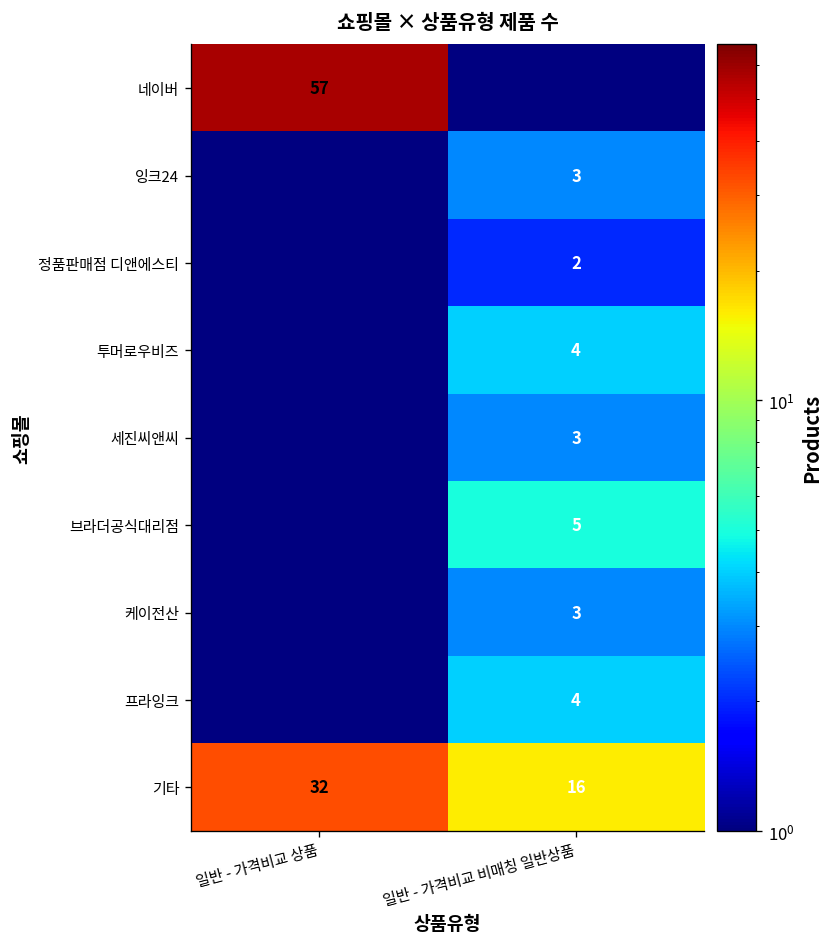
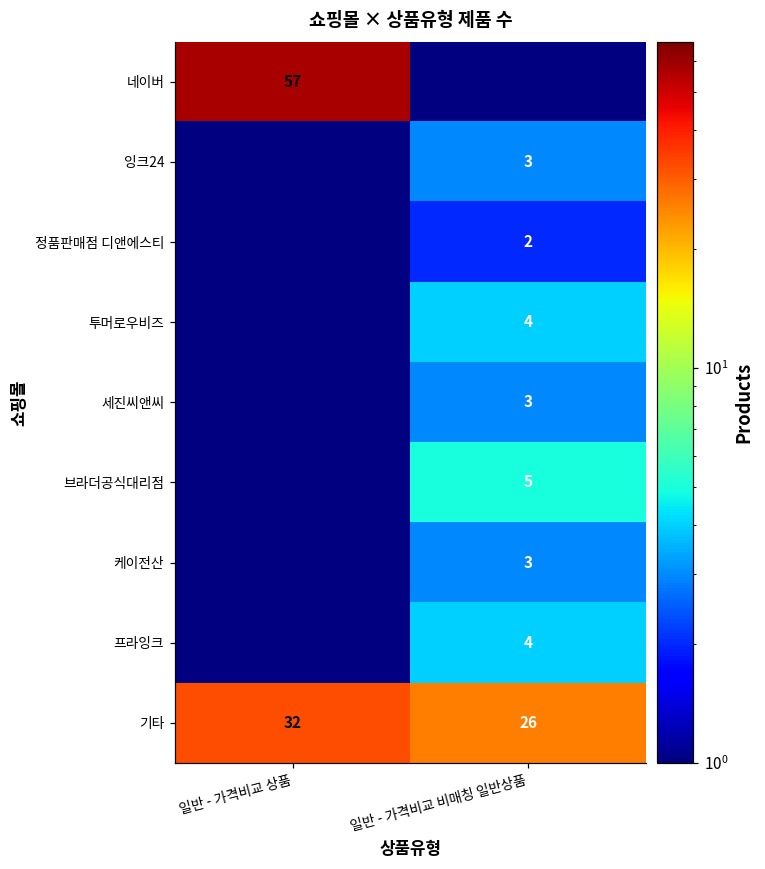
  {
    "네이버": {
      "일반 - 가격비교 상품": 57
    },
    "잉크24": {
      "일반 - 가격비교 비매칭 일반상품": 3
    },
    "정품판매점 디앤에스티": {
      "일반 - 가격비교 비매칭 일반상품": 2
    },
    "투머로우비즈": {
      "일반 - 가격비교 비매칭 일반상품": 4
    },
    "세진씨앤씨": {
      "일반 - 가격비교 비매칭 일반상품": 3
    },
    "브라더공식대리점": {
      "일반 - 가격비교 비매칭 일반상품": 5
    },
    "케이전산": {
      "일반 - 가격비교 비매칭 일반상품": 3
    },
    "프라잉크": {
      "일반 - 가격비교 비매칭 일반상품": 4
    },
    "기타": {
      "일반 - 가격비교 상품": 32,
-     "일반 - 가격비교 비매칭 일반상품": 16
+     "일반 - 가격비교 비매칭 일반상품": 26
    }
  }
